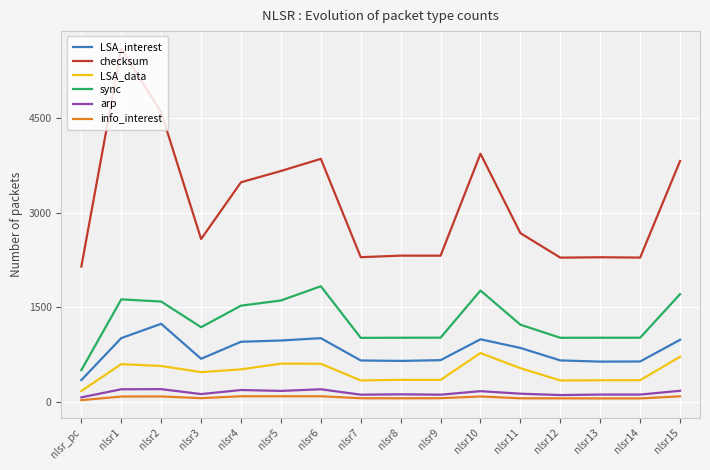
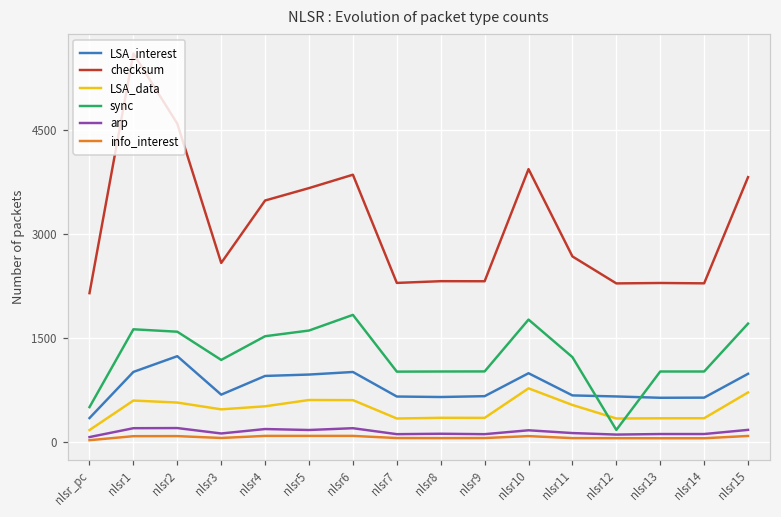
  {
    "LSA_interest": {
      "nlsr_pc": 300,
      "nlsr1": 1000,
      "nlsr2": 1200,
      "nlsr3": 700,
      "nlsr4": 1000,
      "nlsr5": 1000,
      "nlsr6": 1000,
      "nlsr7": 700,
      "nlsr8": 700,
      "nlsr9": 700,
      "nlsr10": 1000,
-     "nlsr11": 900,
+     "nlsr11": 700,
      "nlsr12": 700,
      "nlsr13": 600,
      "nlsr14": 600,
      "nlsr15": 1000
    },
    "checksum": {
      "nlsr_pc": 2100,
      "nlsr3": 2600,
      "nlsr4": 3500,
      "nlsr5": 3700,
      "nlsr6": 3900,
      "nlsr7": 2300,
      "nlsr8": 2300,
      "nlsr9": 2300,
      "nlsr10": 3900,
      "nlsr11": 2700,
      "nlsr12": 2300,
      "nlsr13": 2300,
      "nlsr14": 2300,
      "nlsr15": 3800
    },
    "LSA_data": {
      "nlsr_pc": 200,
      "nlsr1": 600,
      "nlsr2": 600,
      "nlsr3": 500,
      "nlsr4": 500,
      "nlsr5": 600,
      "nlsr6": 600,
      "nlsr7": 300,
      "nlsr8": 400,
      "nlsr9": 300,
      "nlsr10": 800,
      "nlsr11": 500,
      "nlsr12": 300,
      "nlsr13": 300,
      "nlsr14": 300,
      "nlsr15": 700
    },
    "sync": {
      "nlsr_pc": 500,
      "nlsr1": 1600,
      "nlsr2": 1600,
      "nlsr3": 1200,
      "nlsr4": 1500,
      "nlsr5": 1600,
      "nlsr6": 1800,
      "nlsr7": 1000,
      "nlsr8": 1000,
      "nlsr9": 1000,
      "nlsr10": 1800,
      "nlsr11": 1200,
-     "nlsr12": 1000,
+     "nlsr12": 200,
      "nlsr13": 1000,
      "nlsr14": 1000,
      "nlsr15": 1700
    },
    "arp": {
      "nlsr_pc": 100,
      "nlsr1": 200,
      "nlsr2": 200,
      "nlsr3": 100,
      "nlsr4": 200,
      "nlsr5": 200,
      "nlsr6": 200,
      "nlsr7": 100,
      "nlsr8": 100,
      "nlsr9": 100,
      "nlsr10": 200,
      "nlsr11": 100,
      "nlsr12": 100,
      "nlsr13": 100,
      "nlsr14": 100,
      "nlsr15": 200
    },
    "info_interest": {
      "nlsr_pc": 0,
      "nlsr1": 100,
      "nlsr2": 100,
      "nlsr3": 100,
      "nlsr4": 100,
      "nlsr5": 100,
      "nlsr6": 100,
      "nlsr7": 100,
      "nlsr8": 100,
      "nlsr9": 100,
      "nlsr10": 100,
      "nlsr11": 100,
      "nlsr12": 100,
      "nlsr13": 100,
      "nlsr14": 100,
      "nlsr15": 100
    }
  }
